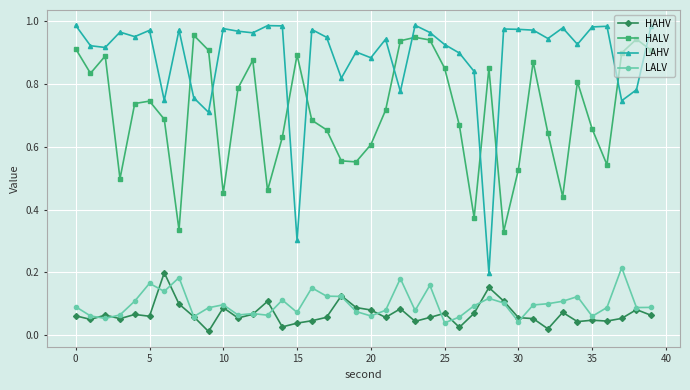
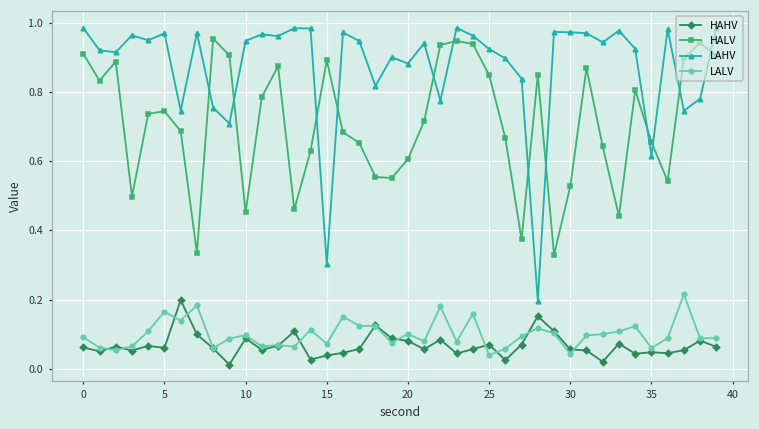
  {
    "LAHV": {
      "0": 0.99,
      "5": 0.97,
-     "10": 0.98,
+     "10": 0.95,
      "15": 0.30,
      "20": 0.88,
      "25": 0.92,
      "30": 0.97,
-     "35": 0.98
+     "35": 0.62
    },
    "LALV": {
      "0": 0.09,
      "5": 0.17,
      "10": 0.10,
      "15": 0.07,
-     "20": 0.06,
+     "20": 0.10,
      "25": 0.04,
      "30": 0.04,
      "35": 0.06
    }
  }
